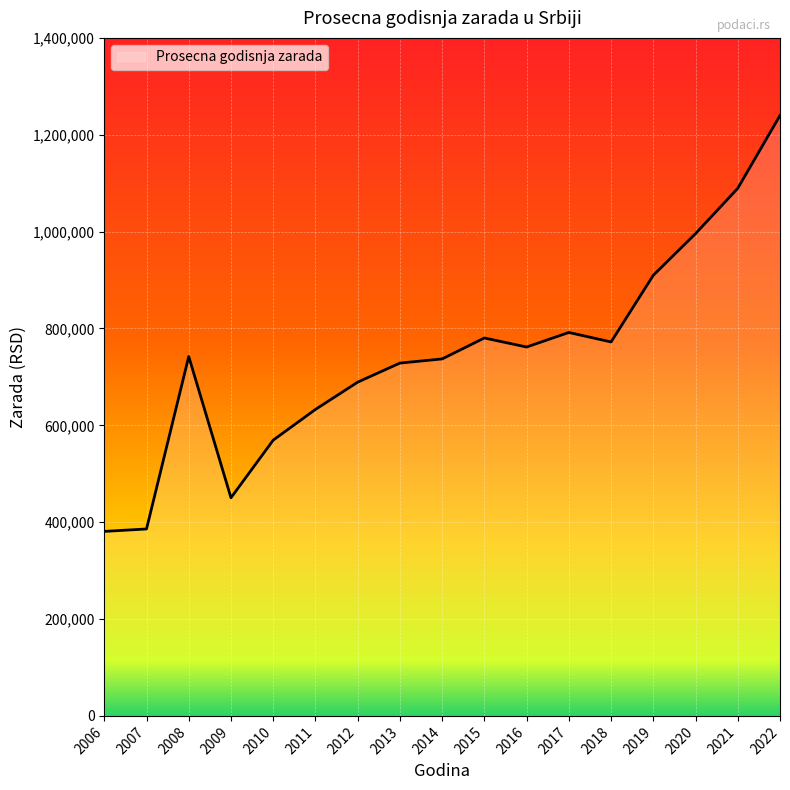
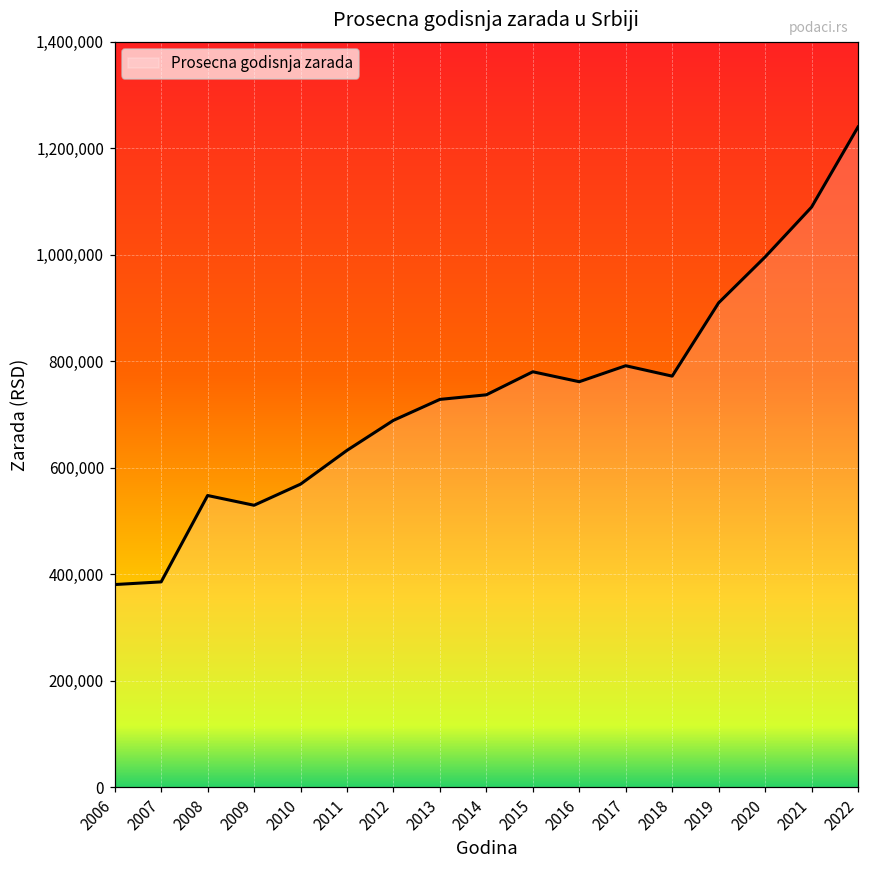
  {
    "2006": "380,000",
    "2007": "390,000",
-   "2008": "740,000",
-   "2009": "450,000",
+   "2008": "550,000",
+   "2009": "530,000",
    "2010": "570,000",
    "2011": "630,000",
    "2012": "690,000",
    "2013": "730,000",
    "2014": "740,000",
    "2015": "780,000",
    "2016": "760,000",
    "2017": "790,000",
    "2018": "770,000",
    "2019": "910,000",
    "2020": "1,000,000",
    "2021": "1,090,000",
    "2022": "1,240,000"
  }
